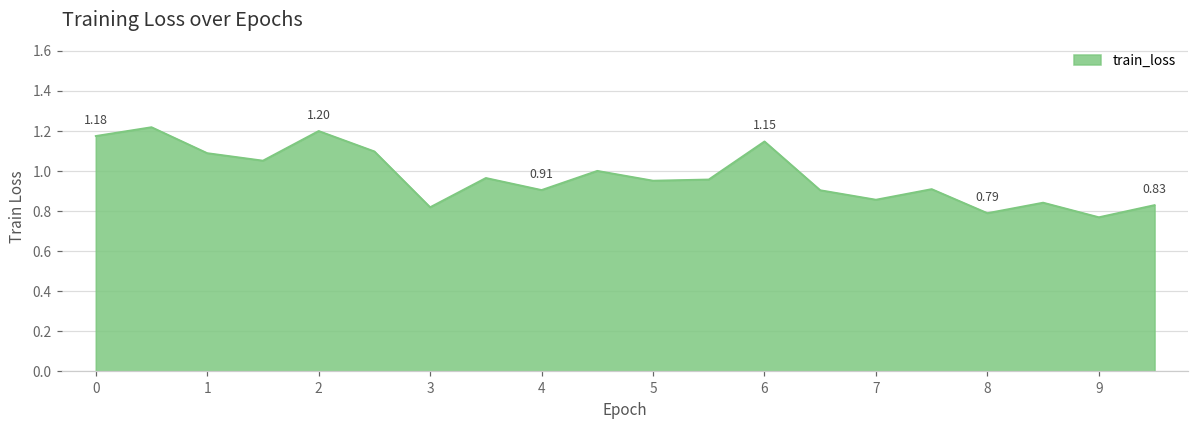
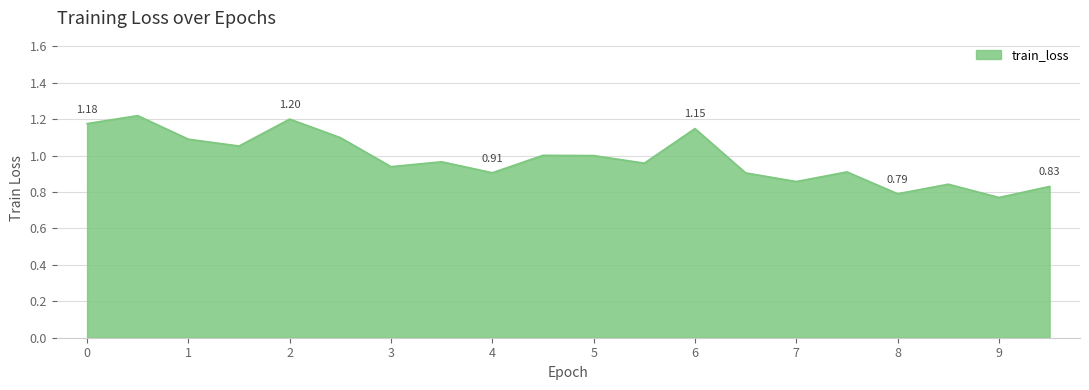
  {
    "1": 1.09,
-   "3": 0.82,
-   "5": 0.95,
+   "3": 0.94,
+   "5": 1.00,
    "7": 0.86,
    "9": 0.77
  }
